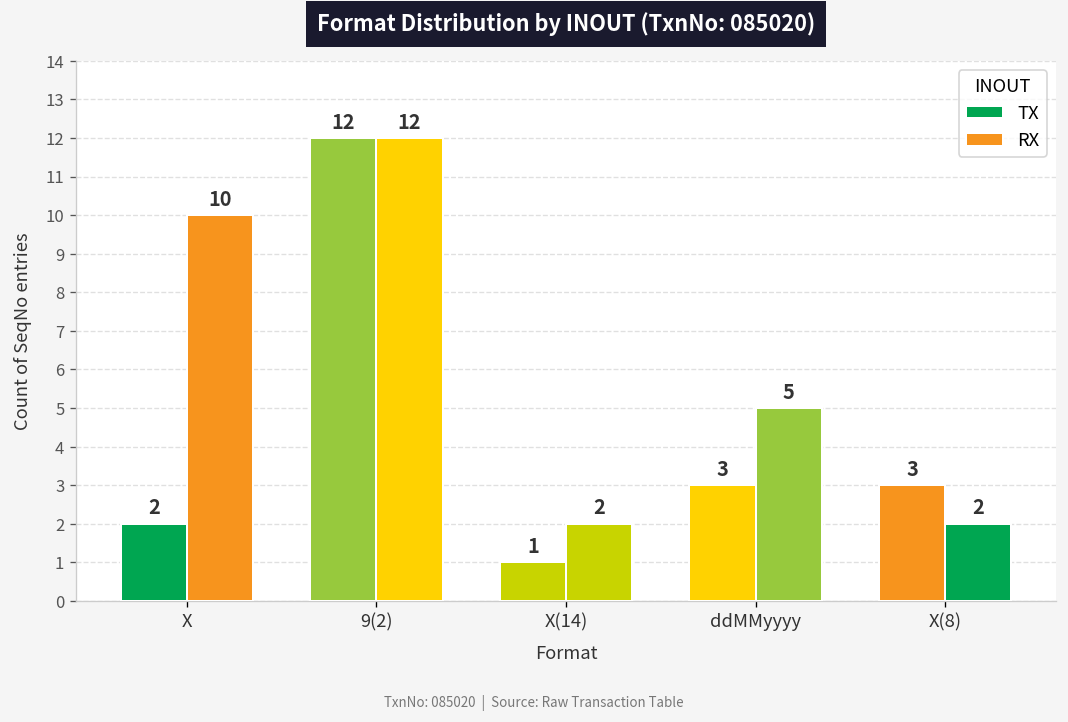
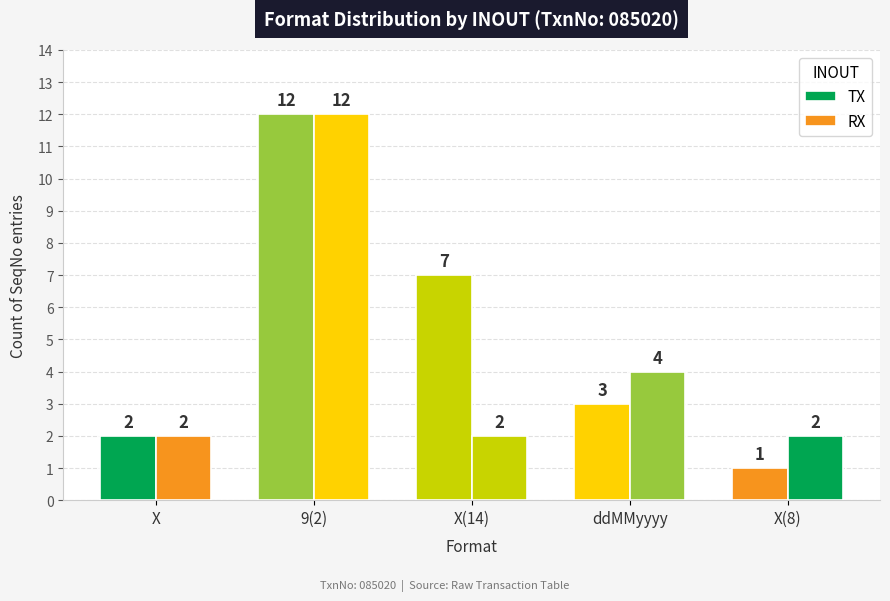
  {
    "TX": {
      "X": 2,
      "9(2)": 12,
-     "X(14)": 1,
+     "X(14)": 7,
      "ddMMyyyy": 3,
-     "X(8)": 3
+     "X(8)": 1
    },
    "RX": {
-     "X": 10,
+     "X": 2,
      "9(2)": 12,
      "X(14)": 2,
-     "ddMMyyyy": 5,
+     "ddMMyyyy": 4,
      "X(8)": 2
    }
  }
